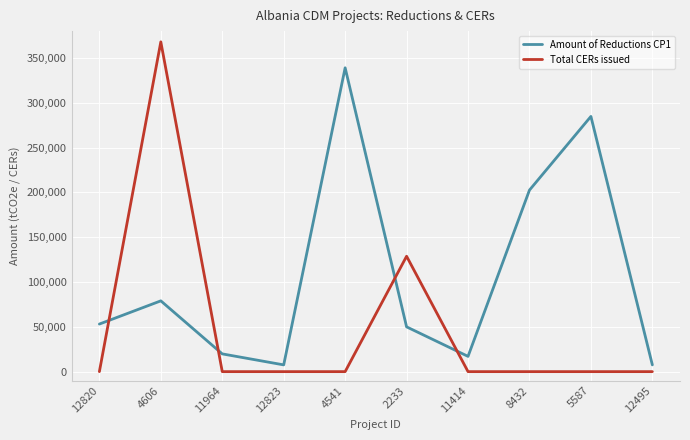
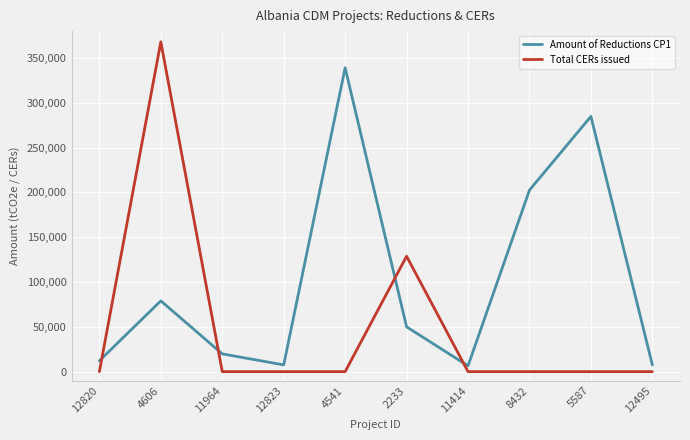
  {
    "Amount of Reductions CP1": {
-     "12820": "50,000",
+     "12820": "10,000",
      "4606": "80,000",
      "11964": "20,000",
      "12823": "10,000",
      "4541": "340,000",
      "2233": "50,000",
-     "11414": "20,000",
+     "11414": "10,000",
      "8432": "200,000",
      "5587": "280,000",
      "12495": "10,000"
    },
    "Total CERs issued": {
      "12820": "0",
      "4606": "370,000",
      "11964": "0",
      "12823": "0",
      "4541": "0",
      "2233": "130,000",
      "11414": "0",
      "8432": "0",
      "5587": "0",
      "12495": "0"
    }
  }
